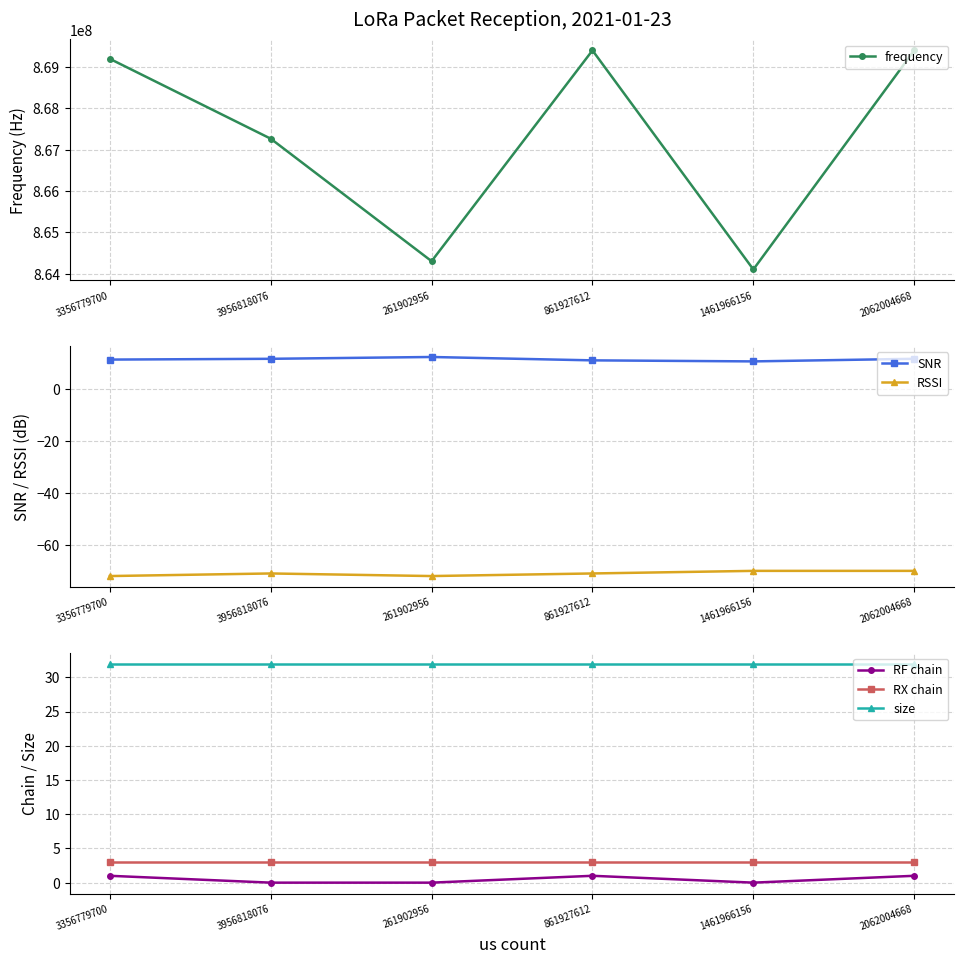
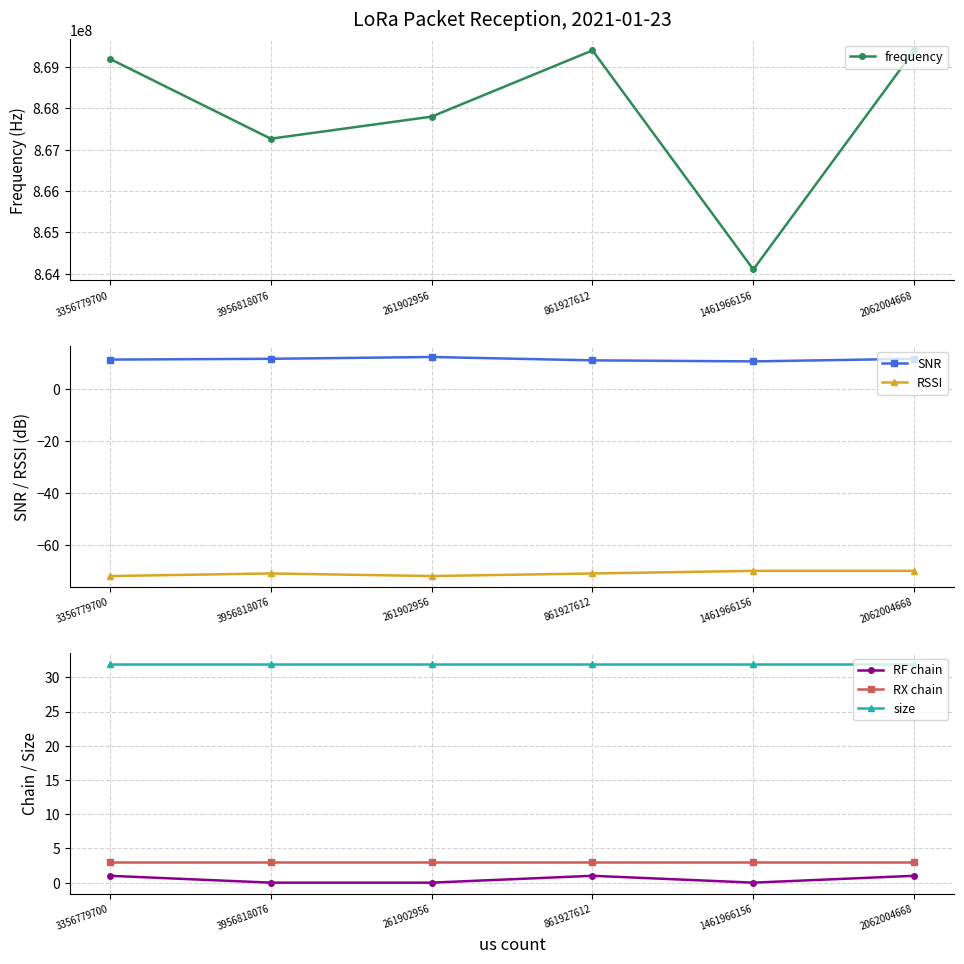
  {
    "LoRa Packet Reception, 2021-01-23": {
      "3356779700": 869200000,
      "3956818076": 867300000,
-     "261902956": 864300000,
+     "261902956": 867800000,
      "861927612": 869400000,
      "1461966156": 864100000
    }
  }
